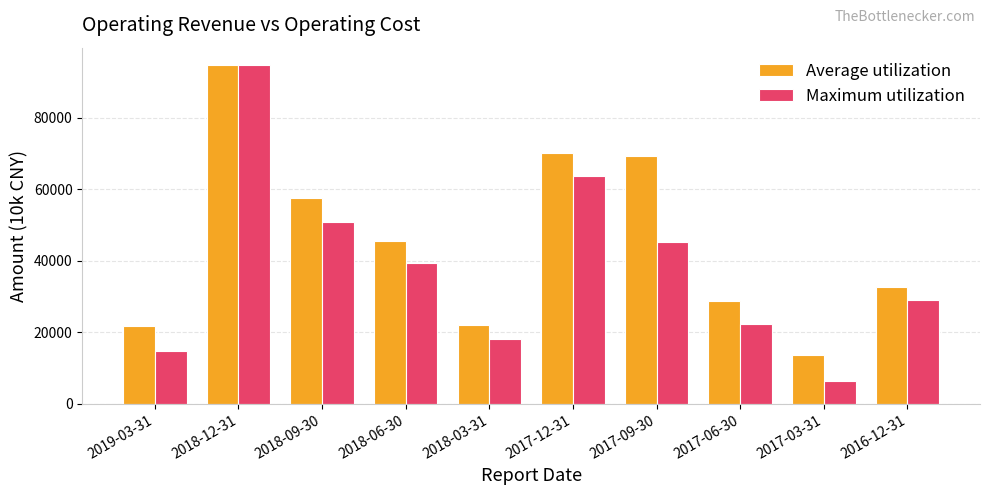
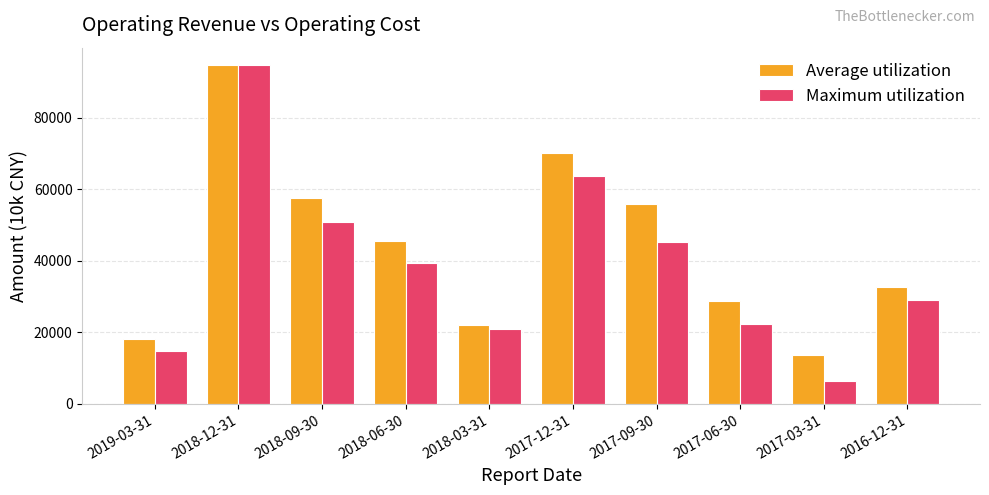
  {
    "Average utilization": {
-     "2019-03-31": 22000,
+     "2019-03-31": 18000,
      "2018-12-31": 95000,
      "2018-09-30": 58000,
      "2018-06-30": 46000,
      "2018-03-31": 22000,
      "2017-12-31": 70000,
-     "2017-09-30": 69000,
+     "2017-09-30": 56000,
      "2017-06-30": 29000,
      "2017-03-31": 14000,
      "2016-12-31": 33000
    },
    "Maximum utilization": {
      "2019-03-31": 15000,
      "2018-12-31": 95000,
      "2018-09-30": 51000,
      "2018-06-30": 39000,
-     "2018-03-31": 18000,
+     "2018-03-31": 21000,
      "2017-12-31": 64000,
      "2017-09-30": 45000,
      "2017-06-30": 22000,
      "2017-03-31": 6000,
      "2016-12-31": 29000
    }
  }
